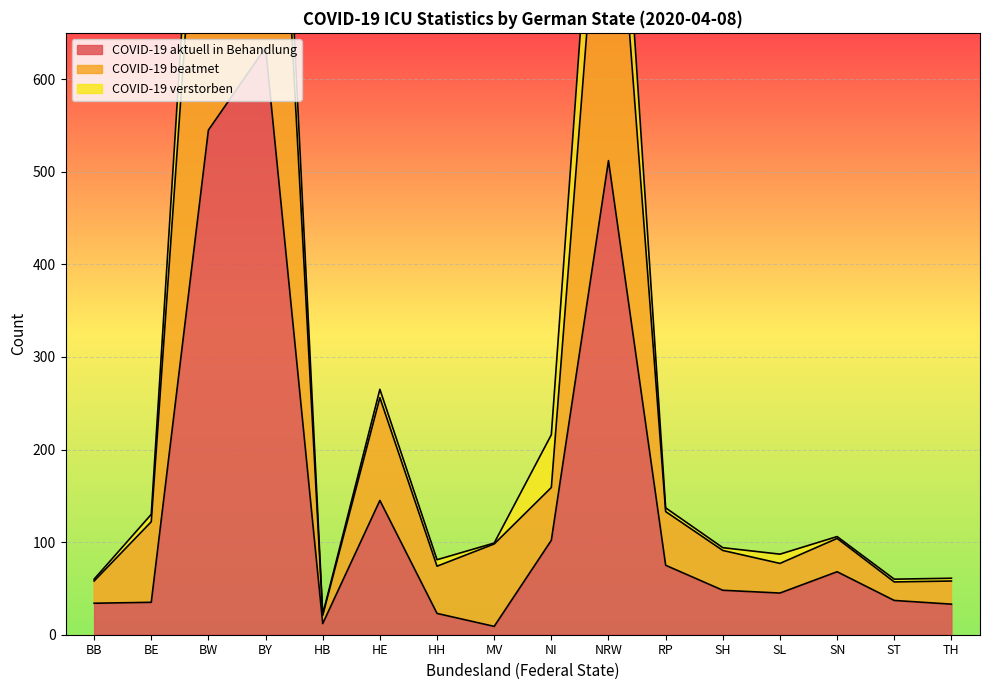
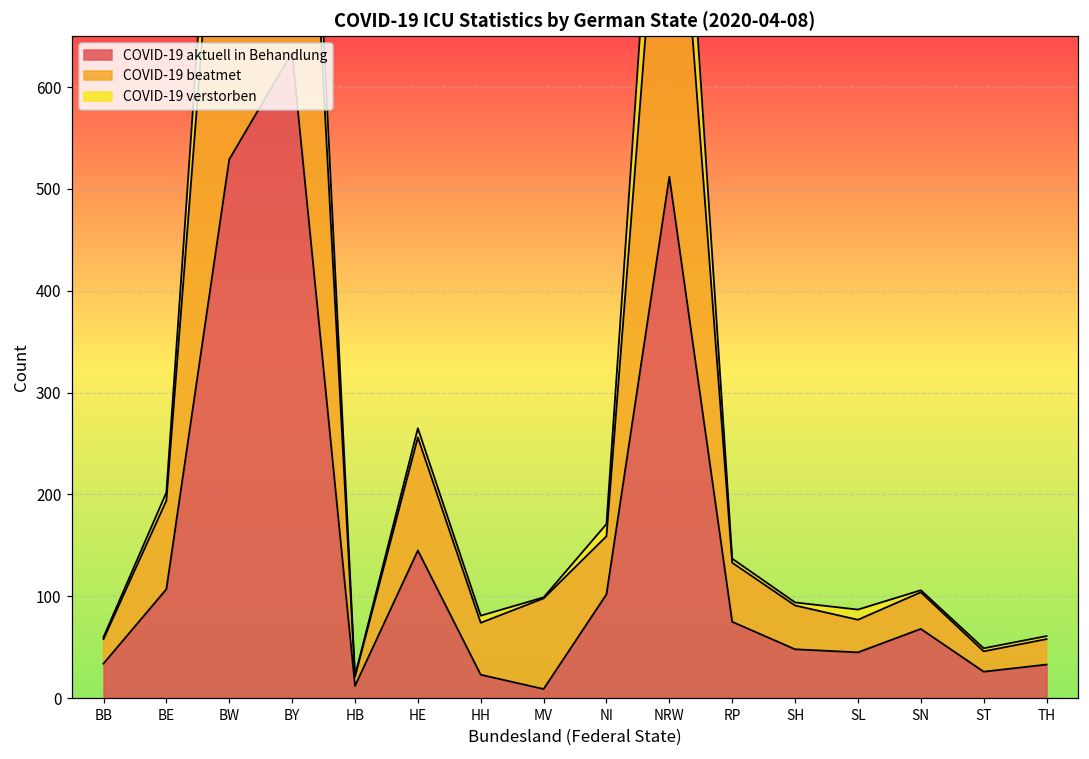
  {
    "COVID-19 aktuell in Behandlung": {
      "BB": 30,
-     "BE": 40,
-     "BW": 550,
+     "BE": 110,
+     "BW": 530,
      "HB": 10,
      "HE": 150,
      "HH": 20,
      "MV": 10,
      "NI": 100,
      "NRW": 510,
      "RP": 80,
      "SH": 50,
      "SL": 50,
      "SN": 70,
-     "ST": 40,
+     "ST": 30,
      "TH": 30
    },
    "COVID-19 beatmet": {
      "BE": 90,
      "HE": 110,
      "HH": 50,
      "NI": 60,
      "RP": 60,
      "SH": 40,
      "SL": 30,
      "ST": 20,
      "TH": 30
    },
    "COVID-19 verstorben": {
      "BE": 10,
      "HE": 10,
      "HH": 10,
-     "NI": 60,
+     "NI": 10,
      "RP": 0,
      "SH": 0,
      "SL": 10,
      "ST": 0,
      "TH": 0
    }
  }
